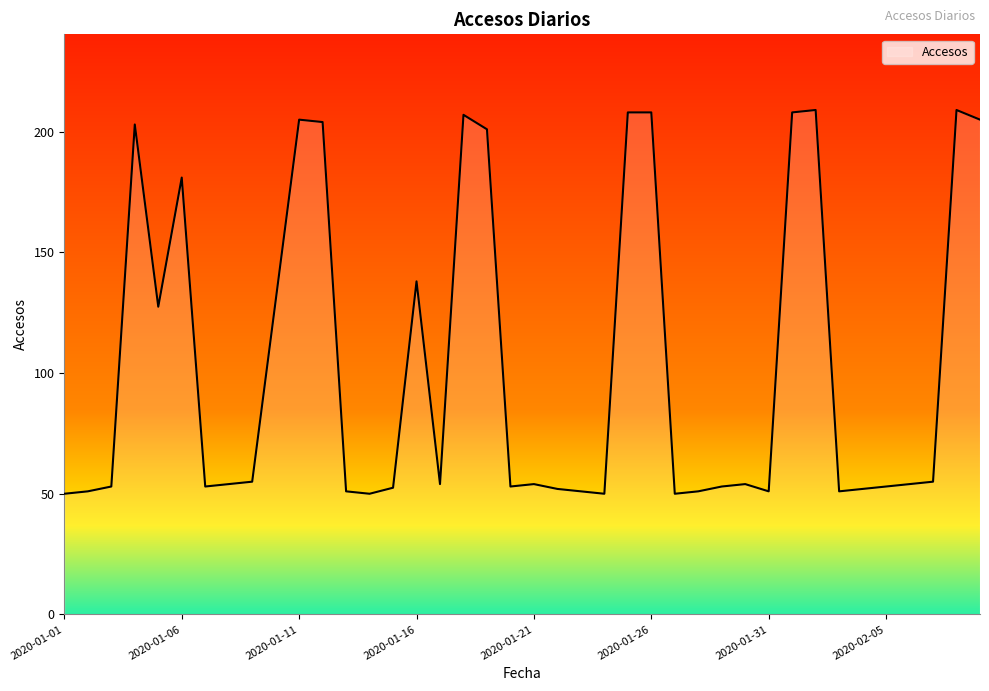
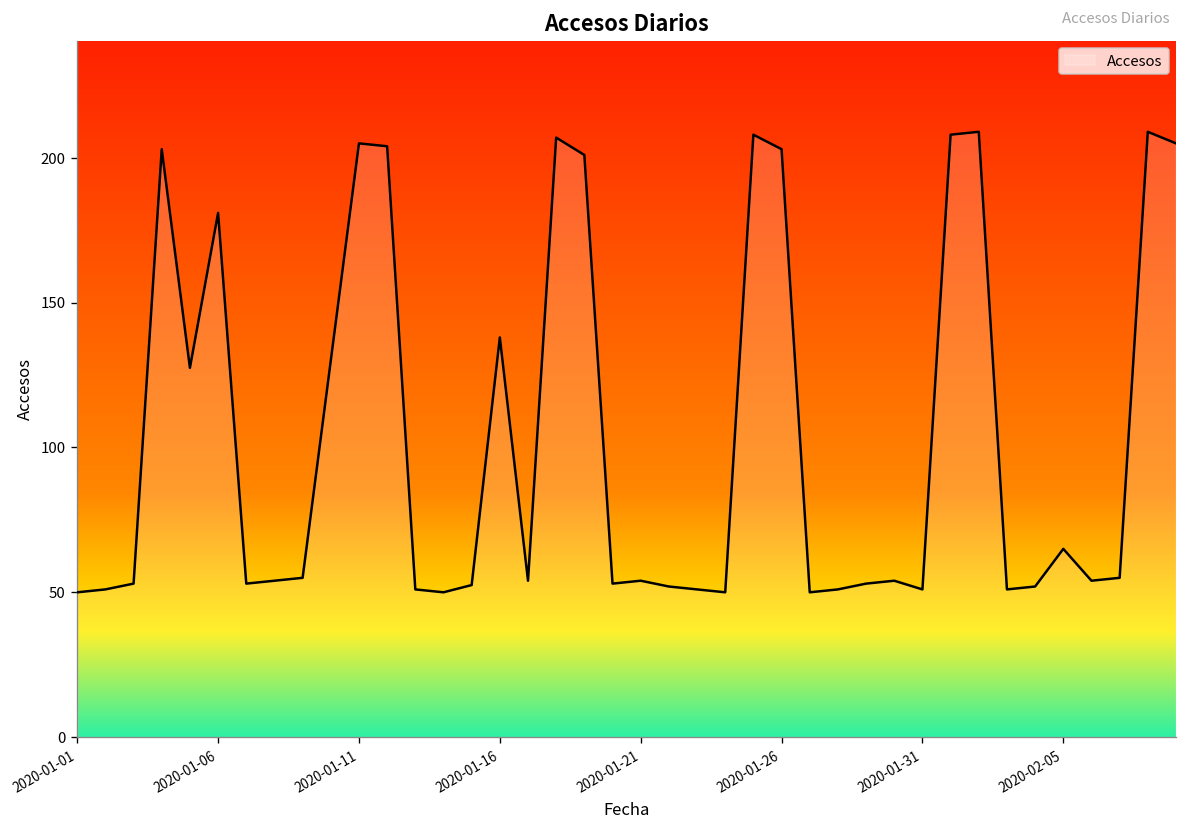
  {
    "2020-01-01": 50,
    "2020-01-06": 181,
    "2020-01-11": 205,
    "2020-01-16": 138,
    "2020-01-21": 54,
-   "2020-01-26": 208,
+   "2020-01-26": 203,
    "2020-01-31": 51,
-   "2020-02-05": 53
+   "2020-02-05": 65
  }
